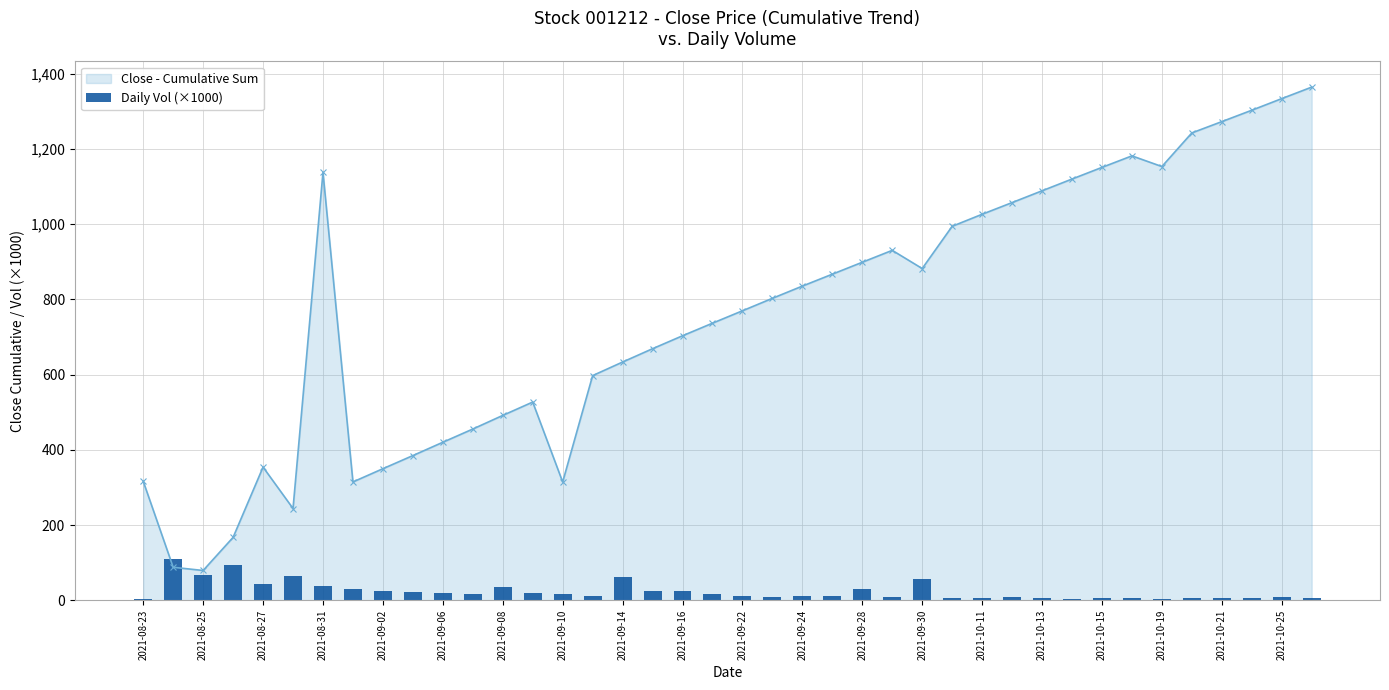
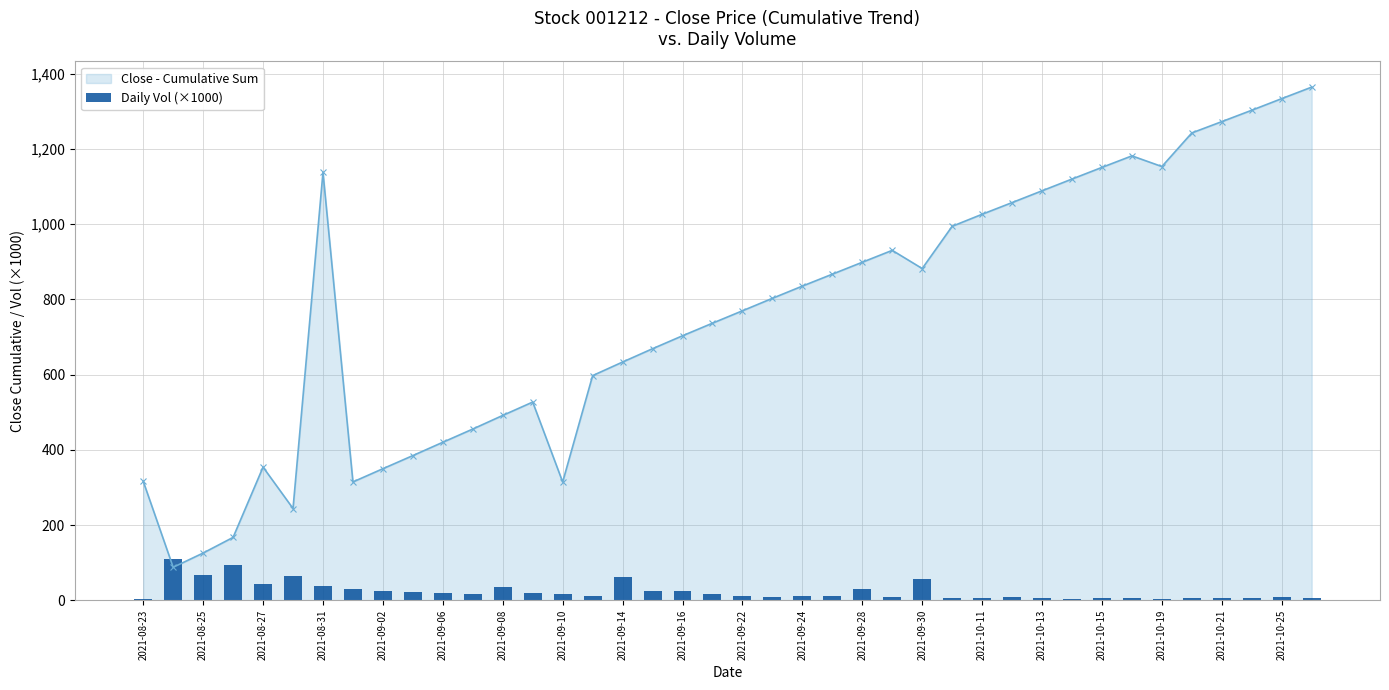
  {
    "Close - Cumulative Sum": {
      "2021-08-23": "320",
-     "2021-08-25": "80",
+     "2021-08-25": "130",
      "2021-08-27": "350",
      "2021-08-31": "1,140",
      "2021-09-02": "350",
      "2021-09-06": "420",
      "2021-09-08": "490",
      "2021-09-10": "310",
      "2021-09-14": "630",
      "2021-09-16": "700",
      "2021-09-22": "770",
      "2021-09-24": "840",
      "2021-09-28": "900",
      "2021-09-30": "880",
      "2021-10-11": "1,030",
      "2021-10-13": "1,090",
      "2021-10-15": "1,150",
      "2021-10-19": "1,150",
      "2021-10-21": "1,270",
      "2021-10-25": "1,330"
    },
    "Daily Vol (×1000)": {
      "2021-08-25": "70",
      "2021-08-27": "40",
      "2021-08-31": "40",
      "2021-09-02": "20",
      "2021-09-06": "20",
      "2021-09-08": "30",
      "2021-09-10": "20",
      "2021-09-14": "60",
      "2021-09-16": "20",
      "2021-09-22": "10",
      "2021-09-24": "10",
      "2021-09-28": "30",
      "2021-09-30": "60",
      "2021-10-13": "10",
      "2021-10-25": "10"
    }
  }
